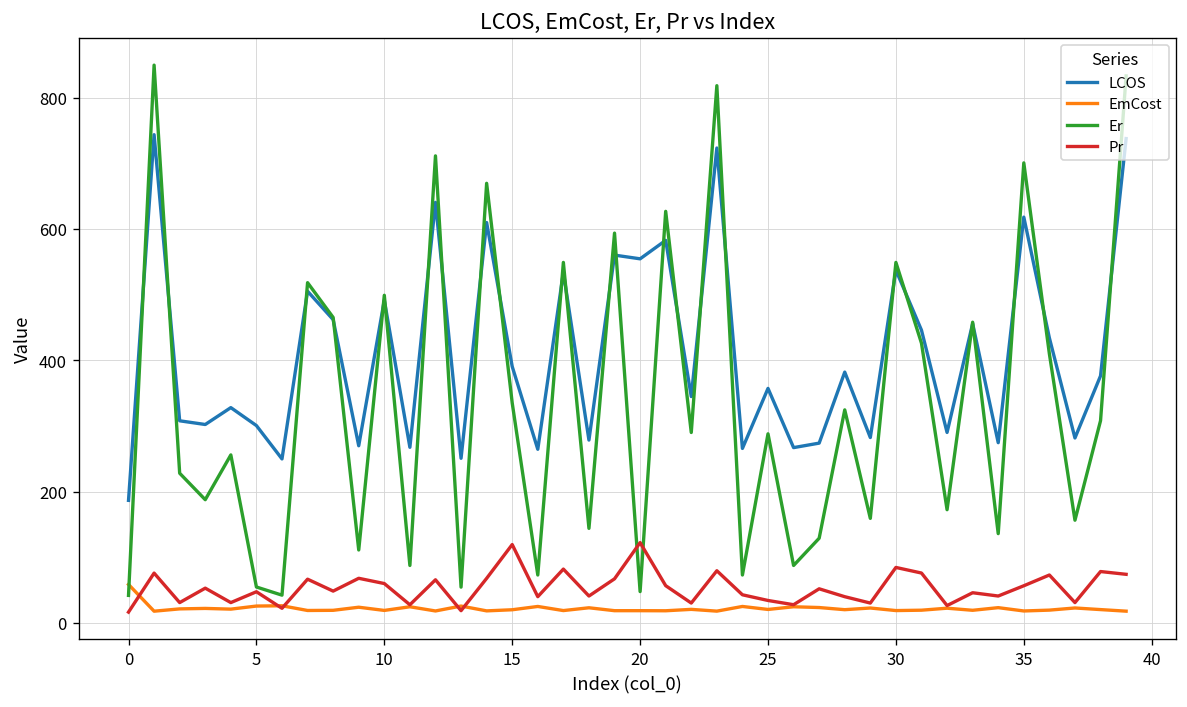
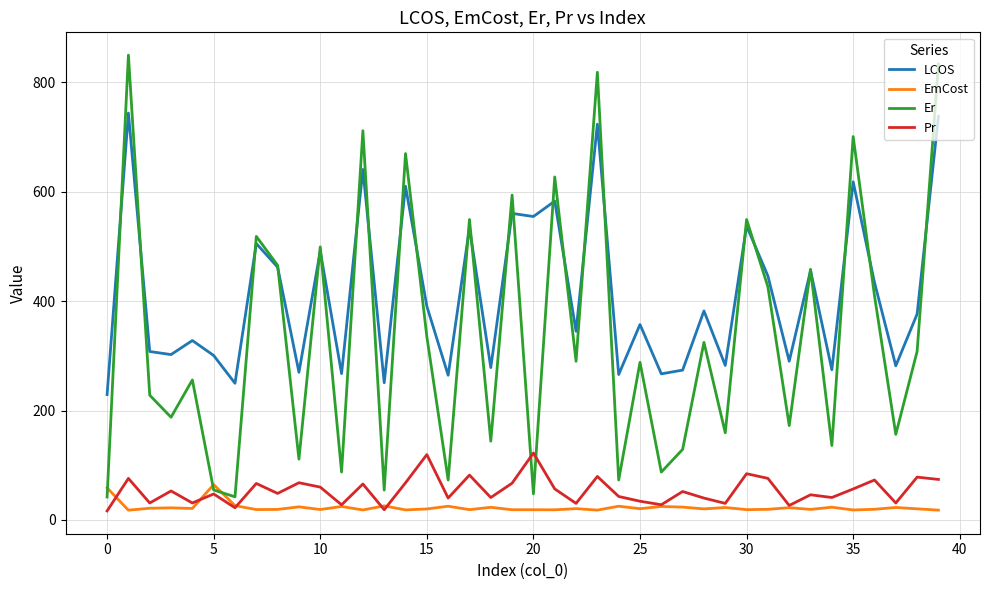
  {
    "LCOS": {
-     "0": 190,
+     "0": 230,
      "5": 300,
      "10": 490,
      "15": 390,
      "20": 550,
      "25": 360,
      "30": 540,
      "35": 620
    },
    "EmCost": {
      "0": 60,
-     "5": 30,
+     "5": 60,
      "10": 20,
      "15": 20,
      "20": 20,
      "25": 20,
      "30": 20,
      "35": 20
    },
    "Er": {
      "0": 40,
      "5": 50,
      "10": 500,
      "15": 340,
      "20": 50,
      "25": 290,
      "30": 550,
      "35": 700
    },
    "Pr": {
      "0": 20,
      "5": 50,
      "10": 60,
      "15": 120,
      "20": 120,
      "25": 30,
      "30": 80,
      "35": 60
    }
  }
